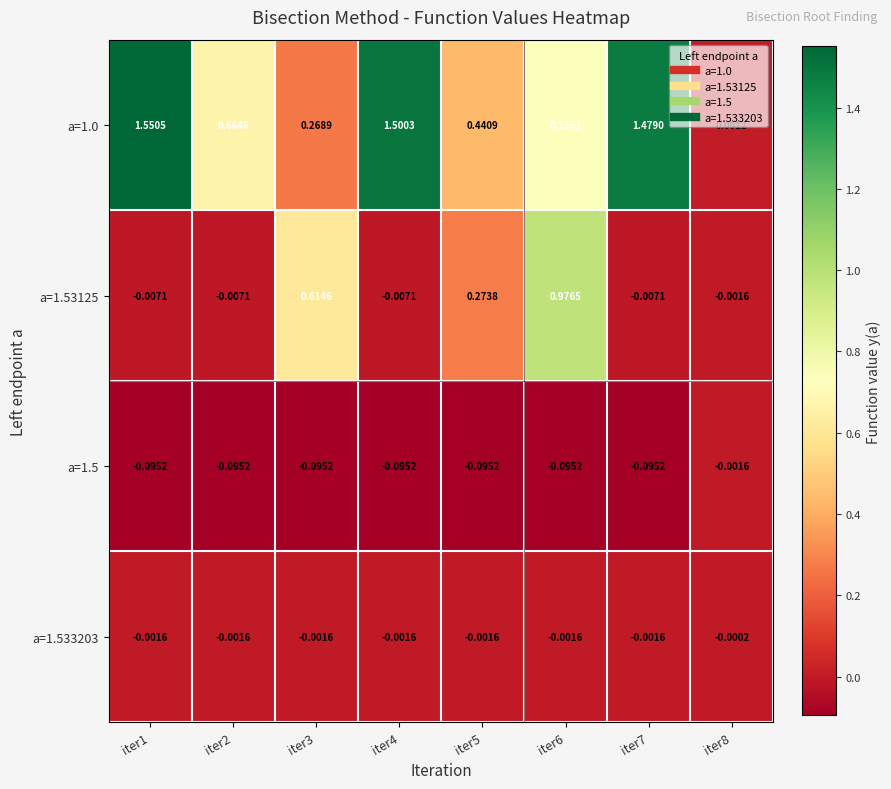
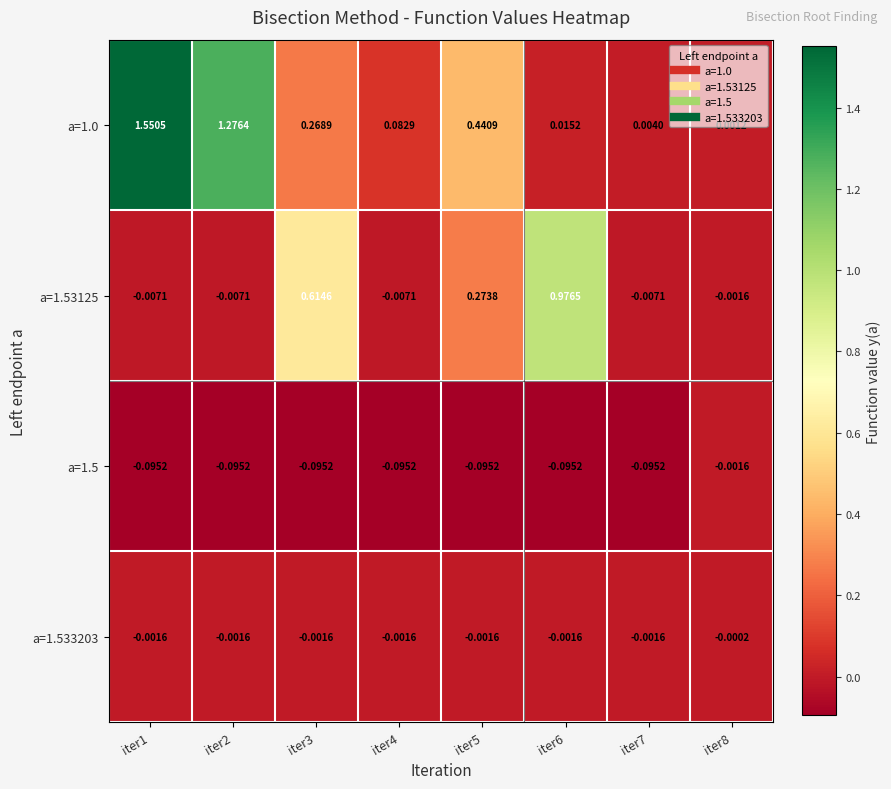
  {
    "a=1.0": {
      "iter1": 1.5505,
-     "iter2": 0.6646,
+     "iter2": 1.2764,
      "iter3": 0.2689,
-     "iter4": 1.5003,
+     "iter4": 0.0829,
      "iter5": 0.4409,
-     "iter6": 0.7353,
-     "iter7": 1.4790
+     "iter6": 0.0152,
+     "iter7": 0.0040
    },
    "a=1.53125": {
      "iter1": -0.0071,
      "iter2": -0.0071,
      "iter3": 0.6146,
      "iter4": -0.0071,
      "iter5": 0.2738,
      "iter6": 0.9765,
      "iter7": -0.0071,
      "iter8": -0.0016
    },
    "a=1.5": {
      "iter1": -0.0952,
      "iter2": -0.0952,
      "iter3": -0.0952,
      "iter4": -0.0952,
      "iter5": -0.0952,
      "iter6": -0.0952,
      "iter7": -0.0952,
      "iter8": -0.0016
    },
    "a=1.533203": {
      "iter1": -0.0016,
      "iter2": -0.0016,
      "iter3": -0.0016,
      "iter4": -0.0016,
      "iter5": -0.0016,
      "iter6": -0.0016,
      "iter7": -0.0016,
      "iter8": -0.0002
    }
  }
